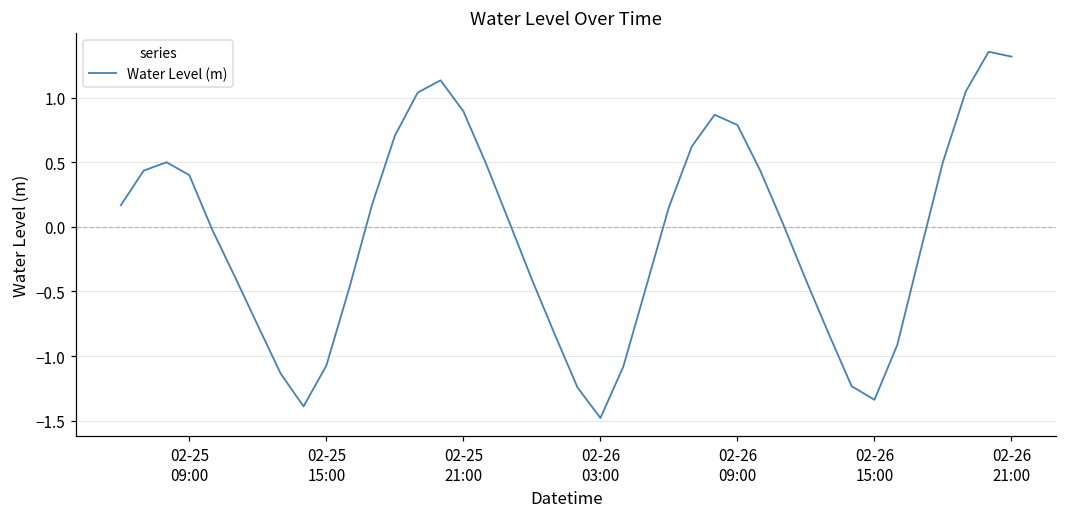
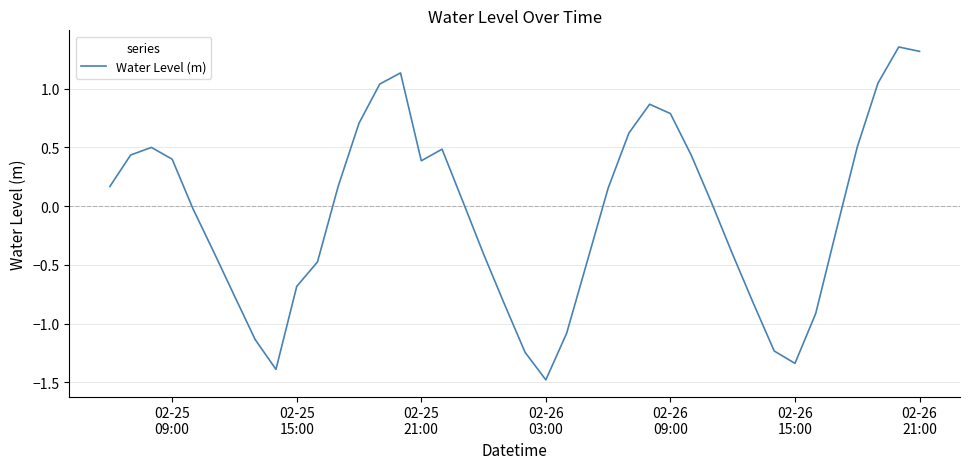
  {
    "02-25 09:00": 0.40,
-   "02-25 15:00": -1.07,
-   "02-25 21:00": 0.89,
+   "02-25 15:00": -0.68,
+   "02-25 21:00": 0.39,
    "02-26 03:00": -1.48,
    "02-26 09:00": 0.79,
    "02-26 15:00": -1.34,
    "02-26 21:00": 1.32
  }
